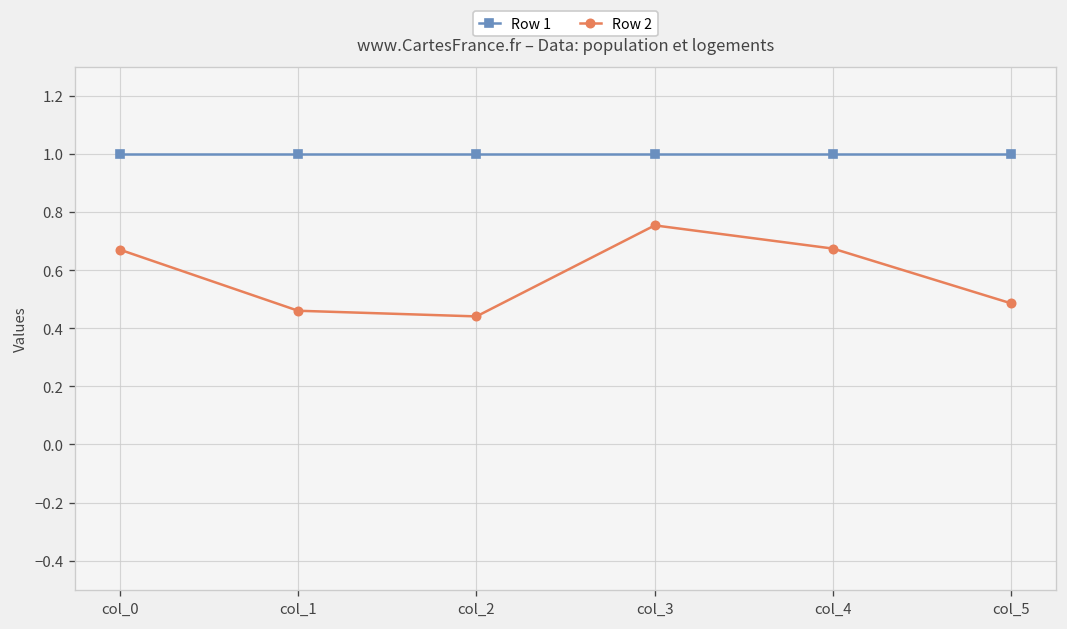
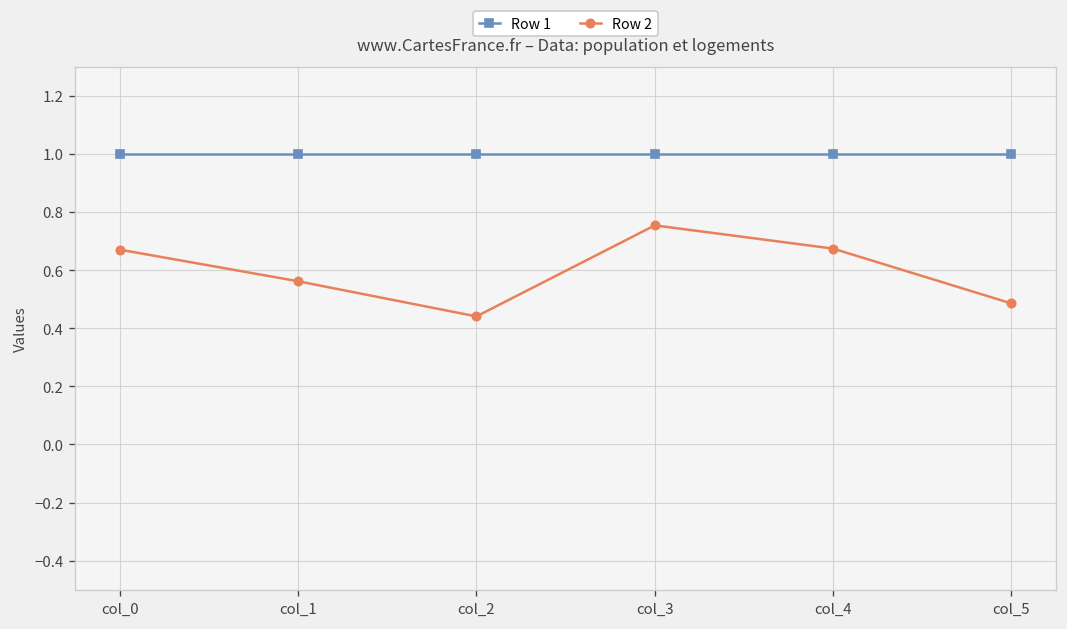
  {
    "Row 1": {
      "col_0": 1.00,
      "col_1": 1.00,
      "col_2": 1.00,
      "col_3": 1.00,
      "col_4": 1.00,
      "col_5": 1.00
    },
    "Row 2": {
      "col_0": 0.67,
-     "col_1": 0.46,
+     "col_1": 0.56,
      "col_2": 0.44,
      "col_3": 0.75,
      "col_4": 0.67,
      "col_5": 0.49
    }
  }
